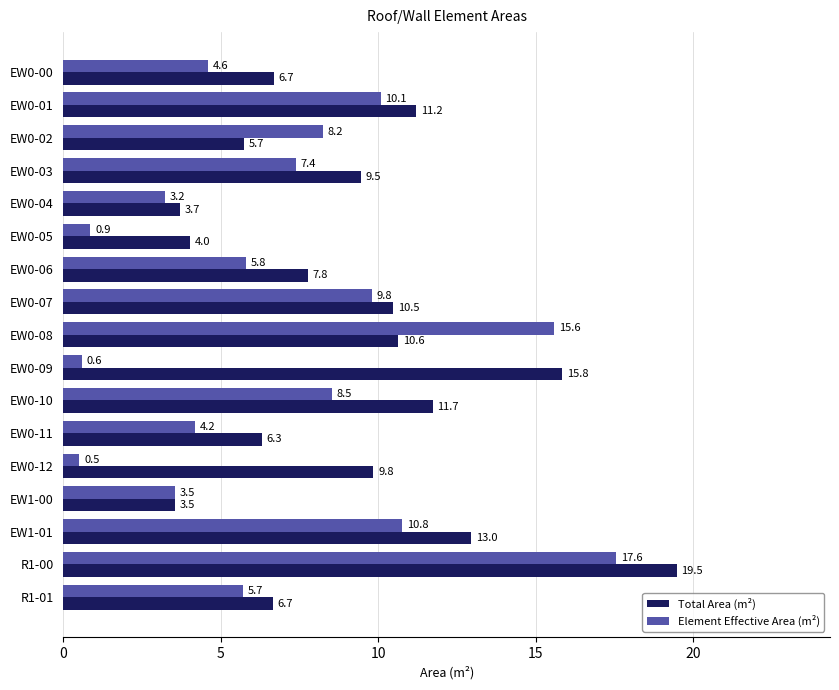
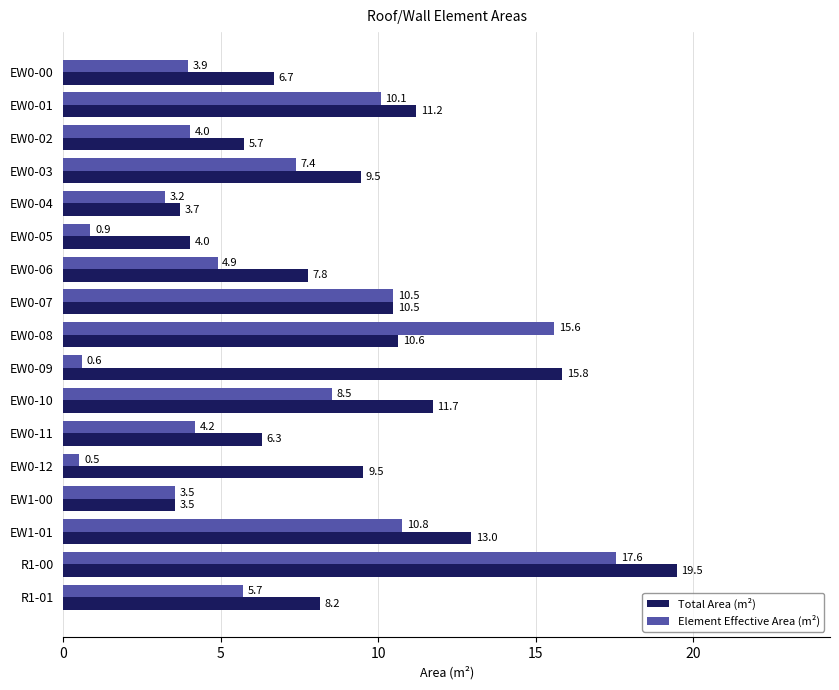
  {
    "Total Area (m²)": {
      "EW0-00": 6.7,
      "EW0-01": 11.2,
      "EW0-02": 5.7,
      "EW0-03": 9.5,
      "EW0-04": 3.7,
      "EW0-05": 4.0,
      "EW0-06": 7.8,
      "EW0-07": 10.5,
      "EW0-08": 10.6,
      "EW0-09": 15.8,
      "EW0-10": 11.7,
      "EW0-11": 6.3,
-     "EW0-12": 9.8,
+     "EW0-12": 9.5,
      "EW1-00": 3.5,
      "EW1-01": 13.0,
      "R1-00": 19.5,
-     "R1-01": 6.7
+     "R1-01": 8.2
    },
    "Element Effective Area (m²)": {
-     "EW0-00": 4.6,
+     "EW0-00": 3.9,
      "EW0-01": 10.1,
-     "EW0-02": 8.2,
+     "EW0-02": 4.0,
      "EW0-03": 7.4,
      "EW0-04": 3.2,
      "EW0-05": 0.9,
-     "EW0-06": 5.8,
-     "EW0-07": 9.8,
+     "EW0-06": 4.9,
+     "EW0-07": 10.5,
      "EW0-08": 15.6,
      "EW0-09": 0.6,
      "EW0-10": 8.5,
      "EW0-11": 4.2,
      "EW0-12": 0.5,
      "EW1-00": 3.5,
      "EW1-01": 10.8,
      "R1-00": 17.6,
      "R1-01": 5.7
    }
  }
